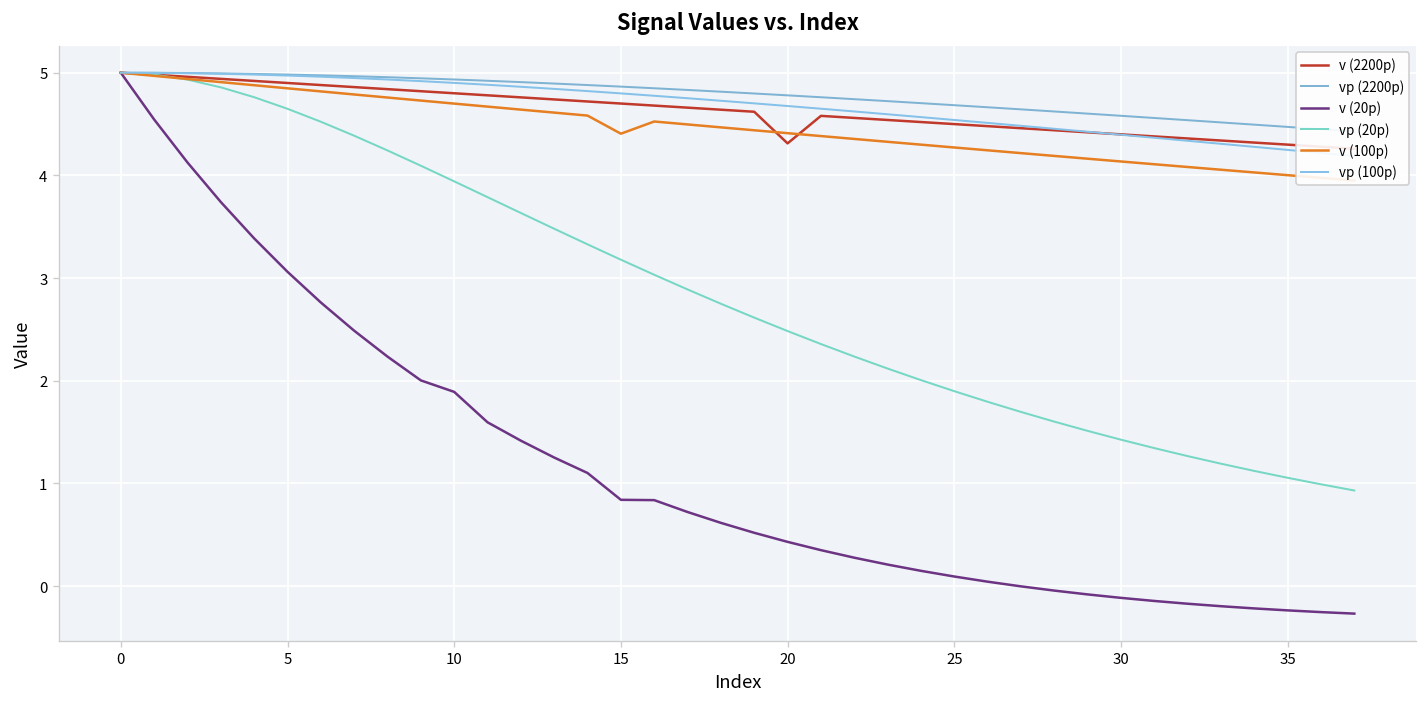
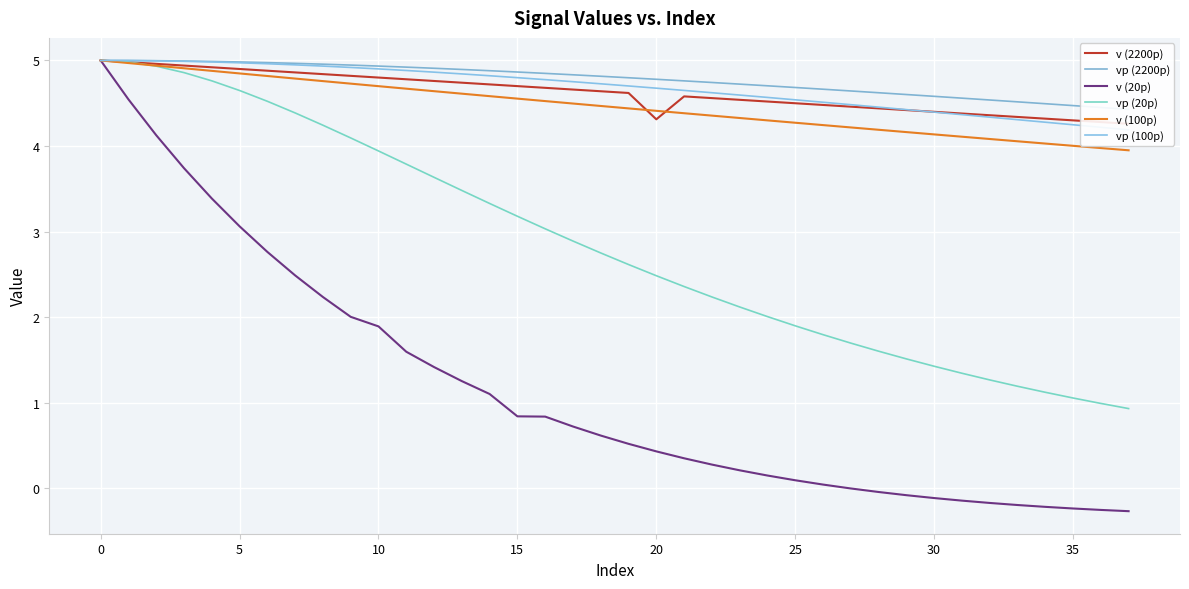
  {
    "v (2200p)": {
      "5": 4.9,
      "10": 4.8,
      "15": 4.7,
      "20": 4.3,
      "25": 4.5,
      "35": 4.3
    },
    "v (20p)": {
      "5": 3.1,
      "10": 1.9,
      "15": 0.8,
      "20": 0.4,
      "25": 0.1,
      "30": -0.1,
      "35": -0.2
    },
    "v (100p)": {
      "5": 4.8,
      "10": 4.7,
-     "15": 4.4,
+     "15": 4.6,
      "20": 4.4,
      "25": 4.3,
      "30": 4.1,
      "35": 4.0
    }
  }
